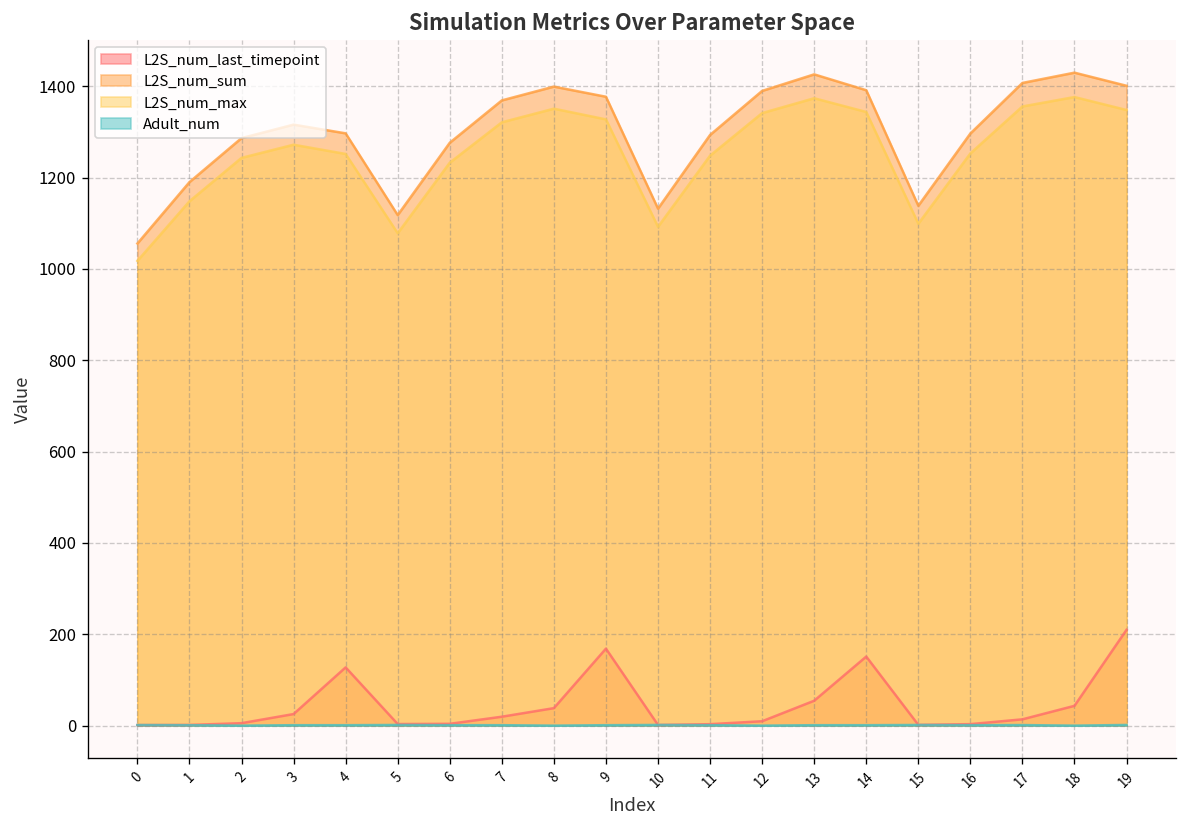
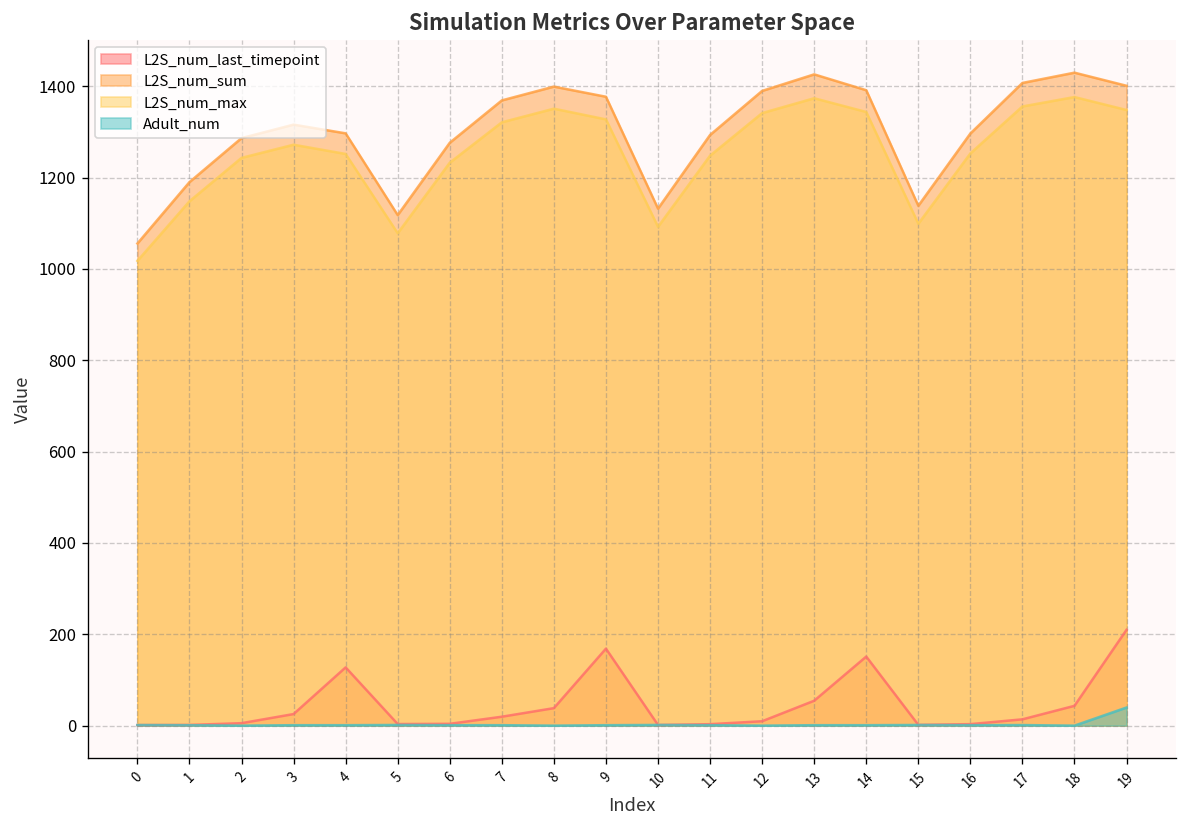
  {
    "Adult_num": {
      "3": 0,
      "4": 0,
      "7": 0,
      "8": 0,
      "9": 0,
      "12": 0,
      "13": 0,
      "14": 0,
      "17": 0,
      "18": 0,
-     "19": 0
+     "19": 40
    }
  }
